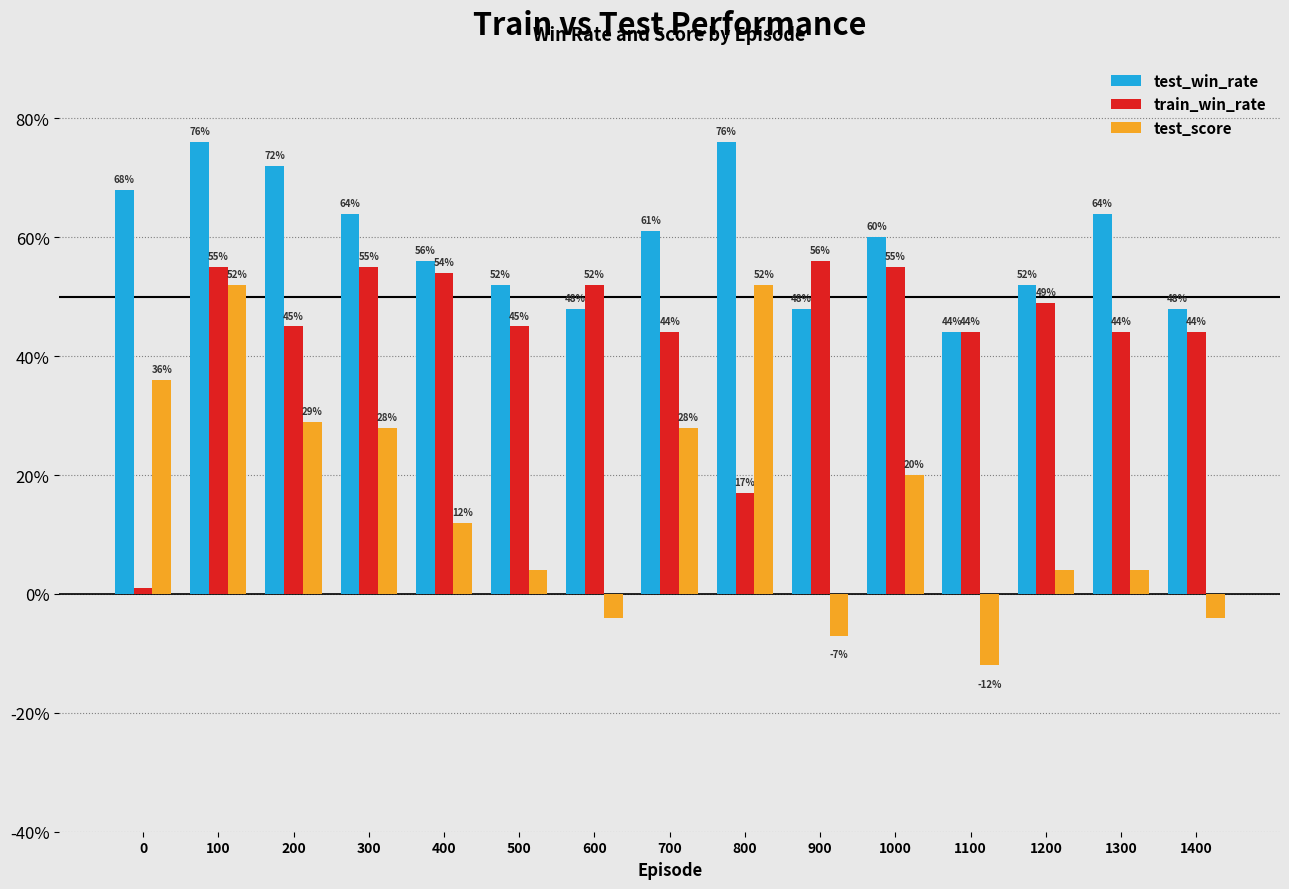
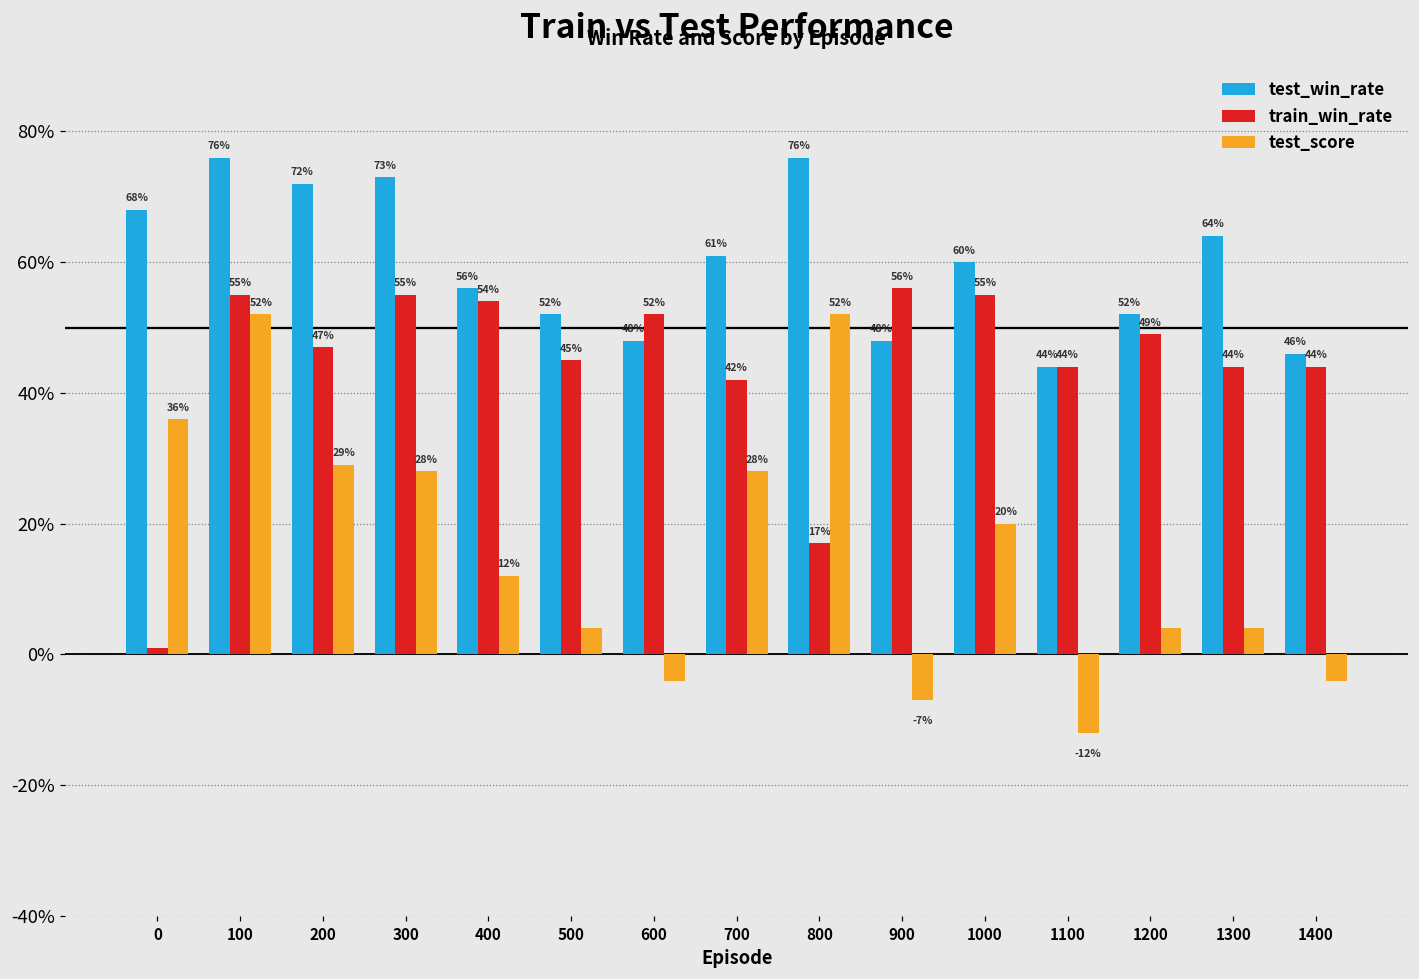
  {
    "test_win_rate": {
      "0": "68%",
      "100": "76%",
      "200": "72%",
-     "300": "64%",
+     "300": "73%",
      "400": "56%",
      "500": "52%",
      "600": "48%",
      "700": "61%",
      "800": "76%",
      "900": "48%",
      "1000": "60%",
      "1100": "44%",
      "1200": "52%",
      "1300": "64%",
-     "1400": "48%"
+     "1400": "46%"
    },
    "train_win_rate": {
      "100": "55%",
-     "200": "45%",
+     "200": "47%",
      "300": "55%",
      "400": "54%",
      "500": "45%",
      "600": "52%",
-     "700": "44%",
+     "700": "42%",
      "800": "17%",
      "900": "56%",
      "1000": "55%",
      "1100": "44%",
      "1200": "49%",
      "1300": "44%",
      "1400": "44%"
    },
    "test_score": {
      "0": "36%",
      "100": "52%",
      "200": "29%",
      "300": "28%",
      "400": "12%",
      "700": "28%",
      "800": "52%",
      "900": "-7%",
      "1000": "20%",
      "1100": "-12%"
    }
  }
